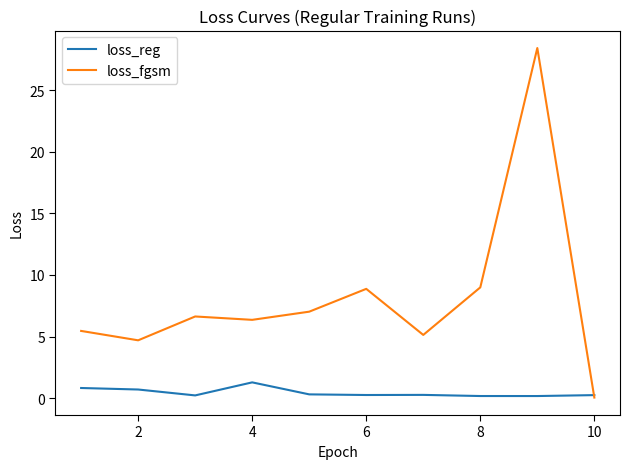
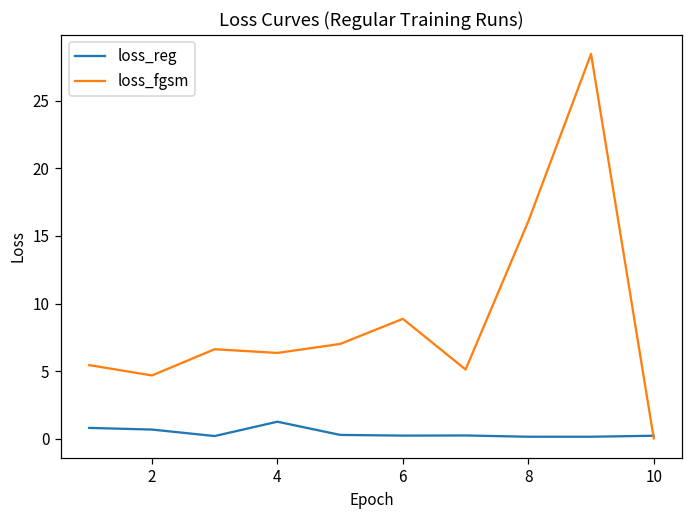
  {
    "loss_reg": {
      "2": 0.7,
      "4": 1.3,
      "6": 0.2,
      "8": 0.2
    },
    "loss_fgsm": {
      "2": 4.7,
      "4": 6.4,
      "6": 8.9,
-     "8": 9.0
+     "8": 16.1
    }
  }
